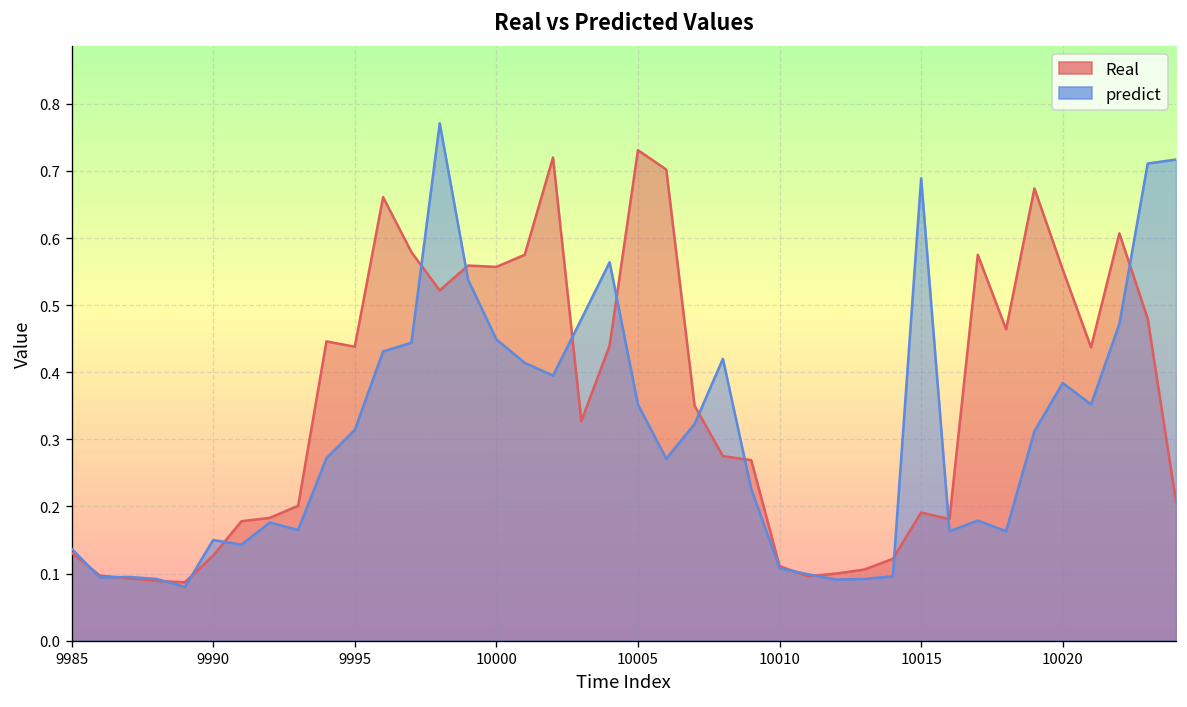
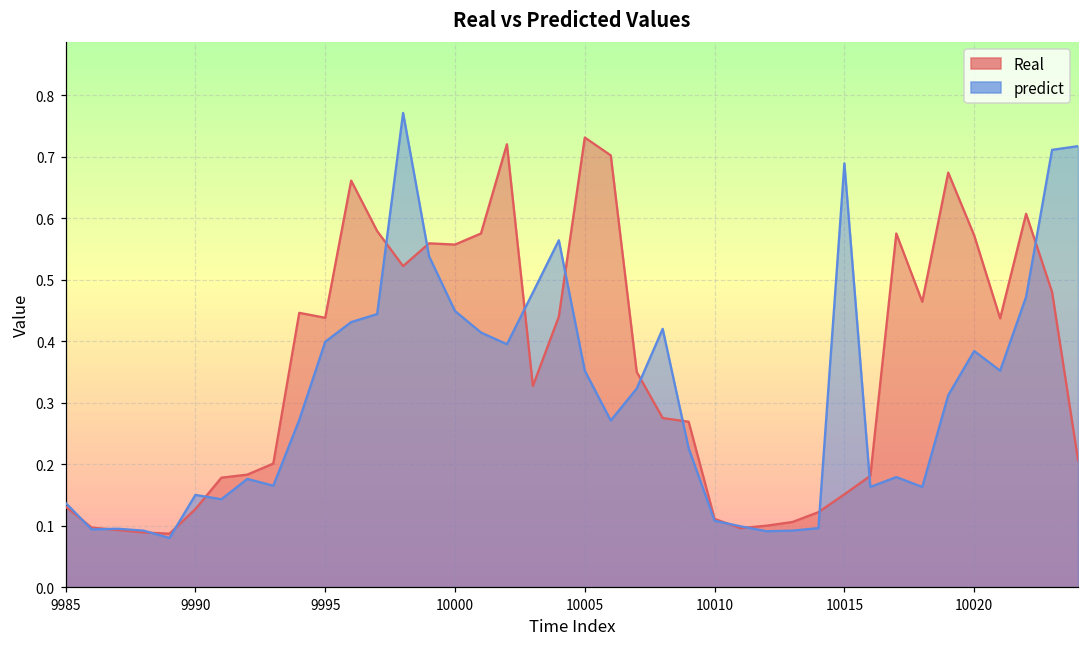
  {
    "Real": {
      "9985": 0.13,
      "9990": 0.13,
      "9995": 0.44,
      "10000": 0.56,
      "10005": 0.73,
-     "10015": 0.19,
-     "10020": 0.55
+     "10015": 0.15,
+     "10020": 0.57
    },
    "predict": {
      "9985": 0.14,
      "9990": 0.15,
-     "9995": 0.31,
+     "9995": 0.40,
      "10000": 0.45,
      "10005": 0.35,
      "10015": 0.69,
      "10020": 0.38
    }
  }
